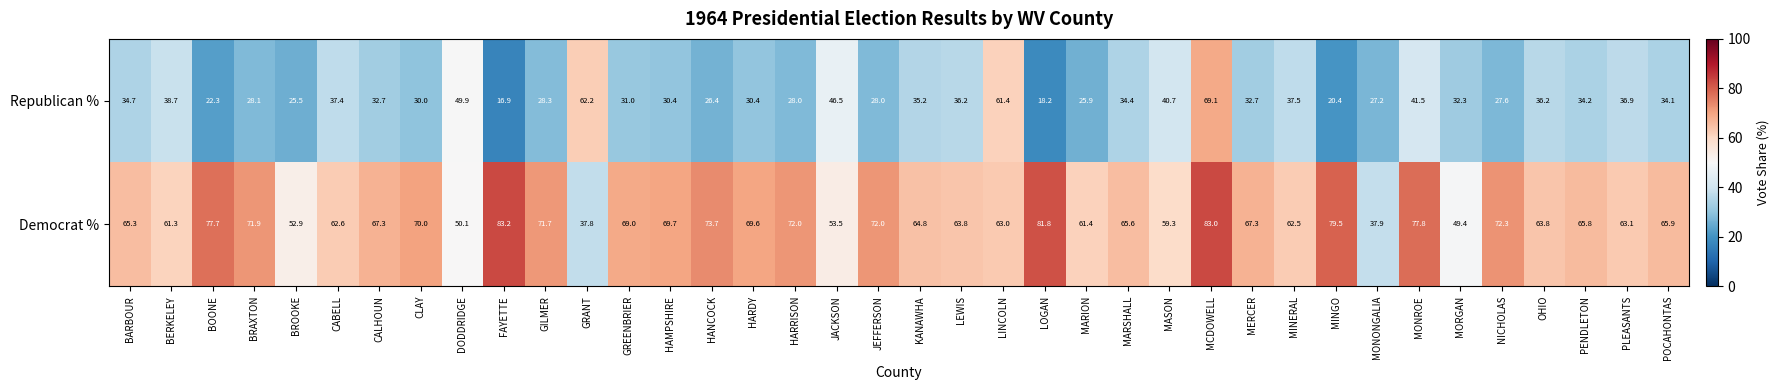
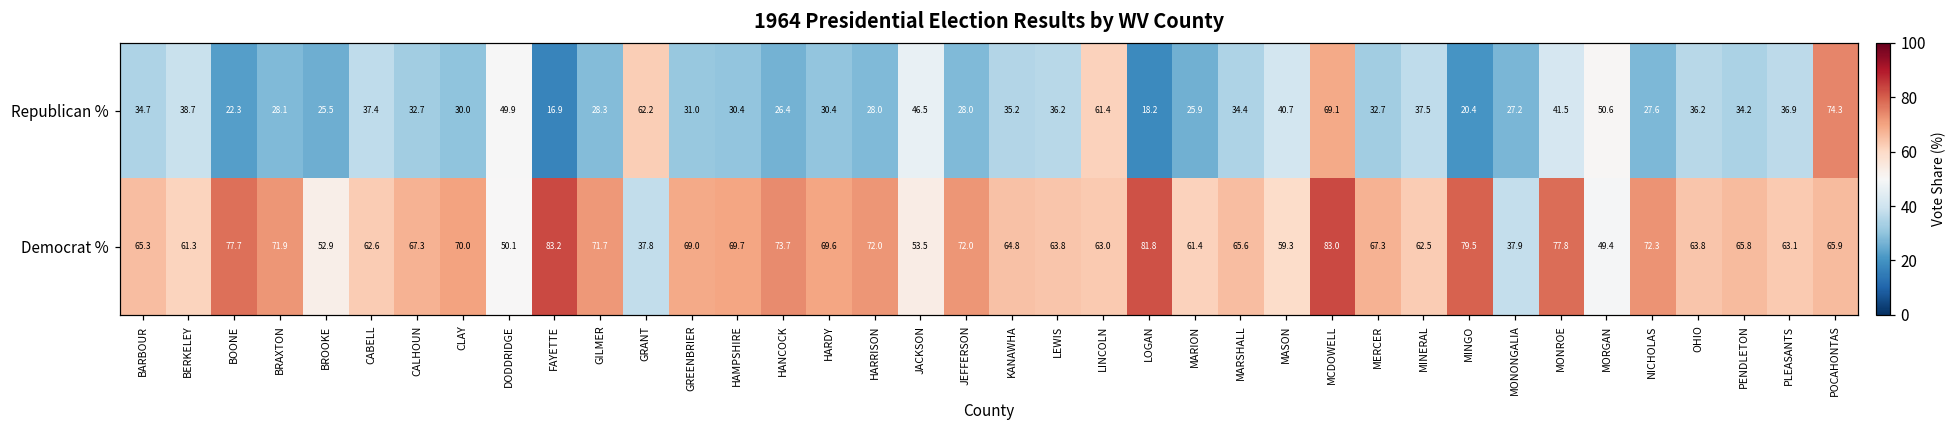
  {
    "Republican %": {
      "BARBOUR": 34.7,
      "BERKELEY": 38.7,
      "BOONE": 22.3,
      "BRAXTON": 28.1,
      "BROOKE": 25.5,
      "CABELL": 37.4,
      "CALHOUN": 32.7,
      "CLAY": 30.0,
      "DODDRIDGE": 49.9,
      "FAYETTE": 16.9,
      "GILMER": 28.3,
      "GRANT": 62.2,
      "GREENBRIER": 31.0,
      "HAMPSHIRE": 30.4,
      "HANCOCK": 26.4,
      "HARDY": 30.4,
      "HARRISON": 28.0,
      "JACKSON": 46.5,
      "JEFFERSON": 28.0,
      "KANAWHA": 35.2,
      "LEWIS": 36.2,
      "LINCOLN": 61.4,
      "LOGAN": 18.2,
      "MARION": 25.9,
      "MARSHALL": 34.4,
      "MASON": 40.7,
      "MCDOWELL": 69.1,
      "MERCER": 32.7,
      "MINERAL": 37.5,
      "MINGO": 20.4,
      "MONONGALIA": 27.2,
      "MONROE": 41.5,
-     "MORGAN": 32.3,
+     "MORGAN": 50.6,
      "NICHOLAS": 27.6,
      "OHIO": 36.2,
      "PENDLETON": 34.2,
      "PLEASANTS": 36.9,
-     "POCAHONTAS": 34.1
+     "POCAHONTAS": 74.3
    },
    "Democrat %": {
      "BARBOUR": 65.3,
      "BERKELEY": 61.3,
      "BOONE": 77.7,
      "BRAXTON": 71.9,
      "BROOKE": 52.9,
      "CABELL": 62.6,
      "CALHOUN": 67.3,
      "CLAY": 70.0,
      "DODDRIDGE": 50.1,
      "FAYETTE": 83.2,
      "GILMER": 71.7,
      "GRANT": 37.8,
      "GREENBRIER": 69.0,
      "HAMPSHIRE": 69.7,
      "HANCOCK": 73.7,
      "HARDY": 69.6,
      "HARRISON": 72.0,
      "JACKSON": 53.5,
      "JEFFERSON": 72.0,
      "KANAWHA": 64.8,
      "LEWIS": 63.8,
      "LINCOLN": 63.0,
      "LOGAN": 81.8,
      "MARION": 61.4,
      "MARSHALL": 65.6,
      "MASON": 59.3,
      "MCDOWELL": 83.0,
      "MERCER": 67.3,
      "MINERAL": 62.5,
      "MINGO": 79.5,
      "MONONGALIA": 37.9,
      "MONROE": 77.8,
      "MORGAN": 49.4,
      "NICHOLAS": 72.3,
      "OHIO": 63.8,
      "PENDLETON": 65.8,
      "PLEASANTS": 63.1,
      "POCAHONTAS": 65.9
    }
  }
